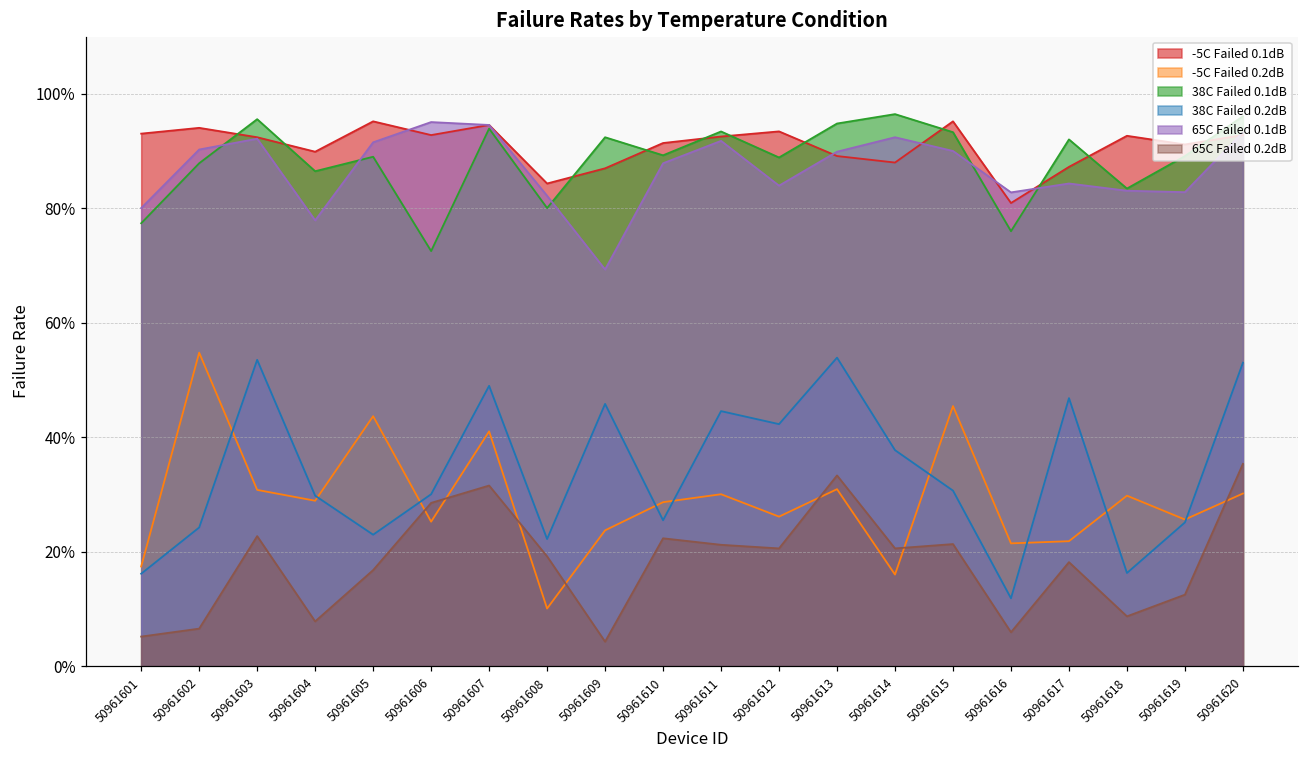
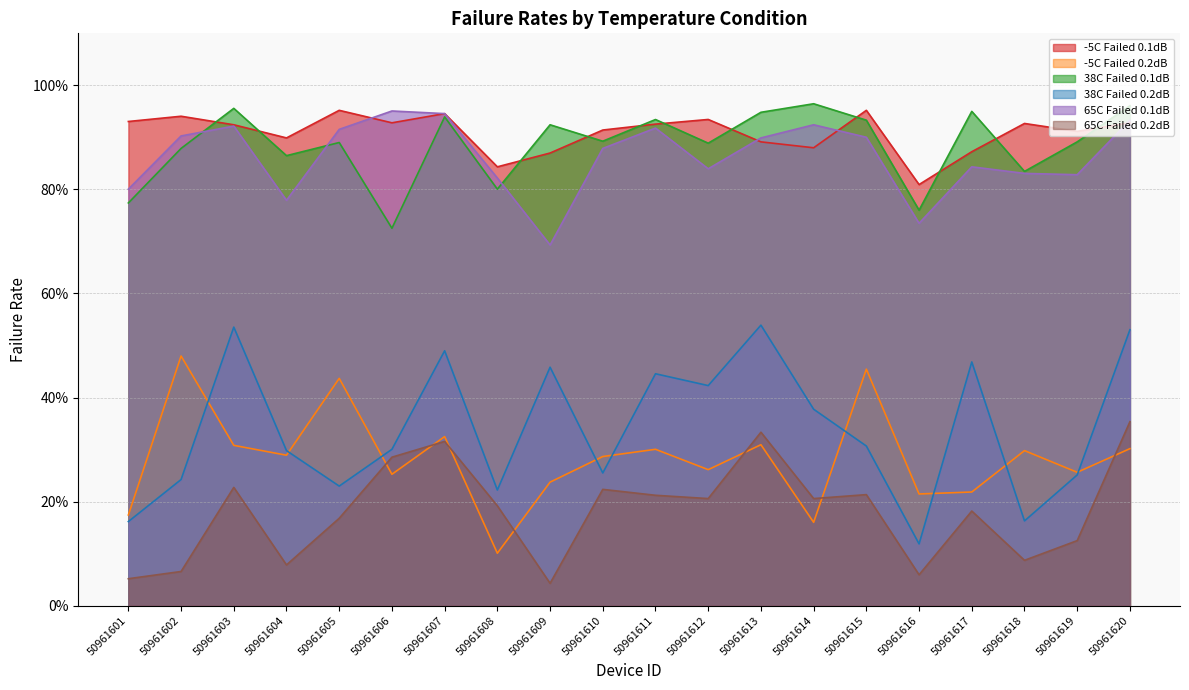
  {
    "-5C Failed 0.1dB": {
      "50961601": "93%",
      "50961602": "94%",
      "50961604": "90%",
      "50961605": "95%",
      "50961606": "93%",
      "50961608": "84%",
      "50961609": "87%",
      "50961610": "91%",
      "50961611": "93%",
      "50961612": "93%",
      "50961613": "89%",
      "50961614": "88%",
      "50961615": "95%",
      "50961616": "81%",
      "50961617": "87%",
      "50961618": "93%"
    },
    "-5C Failed 0.2dB": {
      "50961601": "17%",
-     "50961602": "55%",
+     "50961602": "48%",
      "50961603": "31%",
      "50961604": "29%",
      "50961605": "44%",
      "50961606": "25%",
-     "50961607": "41%",
+     "50961607": "32%",
      "50961608": "10%",
      "50961609": "24%",
      "50961610": "29%",
      "50961611": "30%",
      "50961612": "26%",
      "50961613": "31%",
      "50961614": "16%",
      "50961615": "45%",
      "50961616": "21%",
      "50961617": "22%",
      "50961618": "30%",
      "50961619": "26%",
      "50961620": "30%"
    },
    "38C Failed 0.1dB": {
      "50961601": "77%",
      "50961602": "88%",
      "50961603": "96%",
      "50961604": "86%",
      "50961605": "89%",
      "50961606": "73%",
      "50961607": "94%",
      "50961608": "80%",
      "50961609": "92%",
      "50961610": "89%",
      "50961611": "93%",
      "50961612": "89%",
      "50961613": "95%",
      "50961614": "96%",
      "50961615": "93%",
      "50961616": "76%",
-     "50961617": "92%",
+     "50961617": "95%",
      "50961619": "89%"
    },
    "38C Failed 0.2dB": {
      "50961601": "16%",
      "50961602": "24%",
      "50961603": "54%",
      "50961604": "30%",
      "50961605": "23%",
      "50961606": "30%",
      "50961607": "49%",
      "50961608": "22%",
      "50961609": "46%",
      "50961610": "26%",
      "50961611": "45%",
      "50961612": "42%",
      "50961613": "54%",
      "50961614": "38%",
      "50961615": "31%",
      "50961616": "12%",
      "50961617": "47%",
      "50961618": "16%",
      "50961619": "25%",
      "50961620": "53%"
    },
    "65C Failed 0.1dB": {
      "50961601": "80%",
      "50961602": "90%",
      "50961604": "78%",
      "50961605": "92%",
      "50961606": "95%",
      "50961608": "82%",
      "50961609": "69%",
      "50961610": "88%",
      "50961611": "92%",
      "50961612": "84%",
      "50961613": "90%",
      "50961614": "92%",
      "50961615": "90%",
-     "50961616": "83%",
+     "50961616": "73%",
      "50961617": "84%",
      "50961619": "83%"
    },
    "65C Failed 0.2dB": {
      "50961601": "5%",
      "50961602": "7%",
      "50961603": "23%",
      "50961604": "8%",
      "50961605": "17%",
      "50961606": "29%",
      "50961607": "32%",
      "50961608": "19%",
      "50961609": "4%",
      "50961610": "22%",
      "50961611": "21%",
      "50961612": "21%",
      "50961613": "33%",
      "50961614": "21%",
      "50961615": "21%",
      "50961616": "6%",
      "50961617": "18%",
      "50961618": "9%",
      "50961619": "13%",
      "50961620": "35%"
    }
  }
